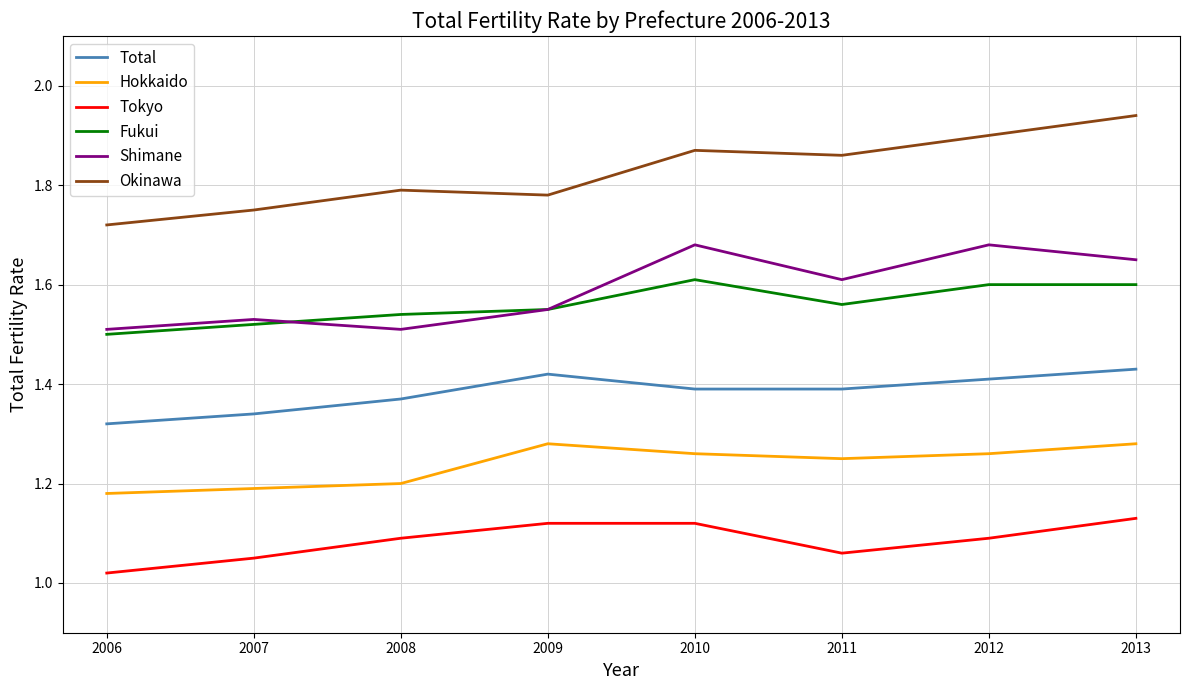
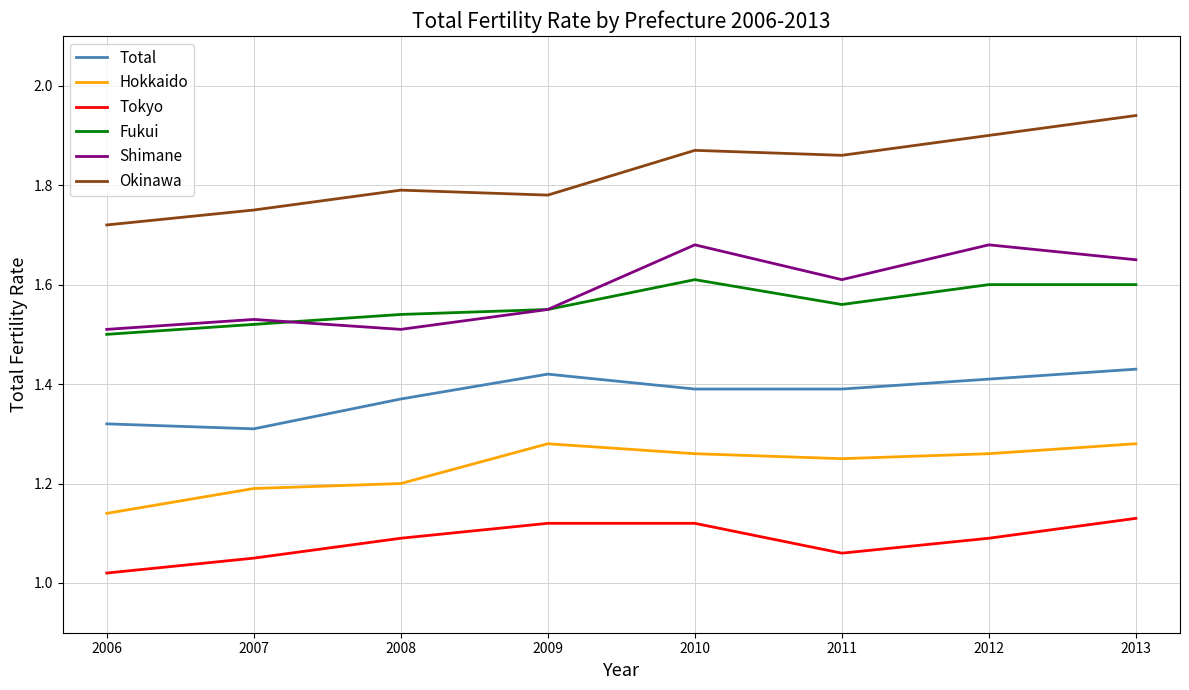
  {
    "Total": {
      "2006": 1.32,
-     "2007": 1.34,
+     "2007": 1.31,
      "2008": 1.37,
      "2009": 1.42,
      "2010": 1.39,
      "2011": 1.39,
      "2012": 1.41,
      "2013": 1.43
    },
    "Hokkaido": {
-     "2006": 1.18,
+     "2006": 1.14,
      "2007": 1.19,
      "2008": 1.20,
      "2009": 1.28,
      "2010": 1.26,
      "2011": 1.25,
      "2012": 1.26,
      "2013": 1.28
    },
    "Tokyo": {
      "2006": 1.02,
      "2007": 1.05,
      "2008": 1.09,
      "2009": 1.12,
      "2010": 1.12,
      "2011": 1.06,
      "2012": 1.09,
      "2013": 1.13
    },
    "Fukui": {
      "2006": 1.50,
      "2007": 1.52,
      "2008": 1.54,
      "2010": 1.61,
      "2011": 1.56,
      "2012": 1.60,
      "2013": 1.60
    },
    "Shimane": {
      "2006": 1.51,
      "2007": 1.53,
      "2008": 1.51,
      "2010": 1.68,
      "2011": 1.61,
      "2012": 1.68,
      "2013": 1.65
    },
    "Okinawa": {
      "2006": 1.72,
      "2007": 1.75,
      "2008": 1.79,
      "2009": 1.78,
      "2010": 1.87,
      "2011": 1.86,
      "2012": 1.90,
      "2013": 1.94
    }
  }
